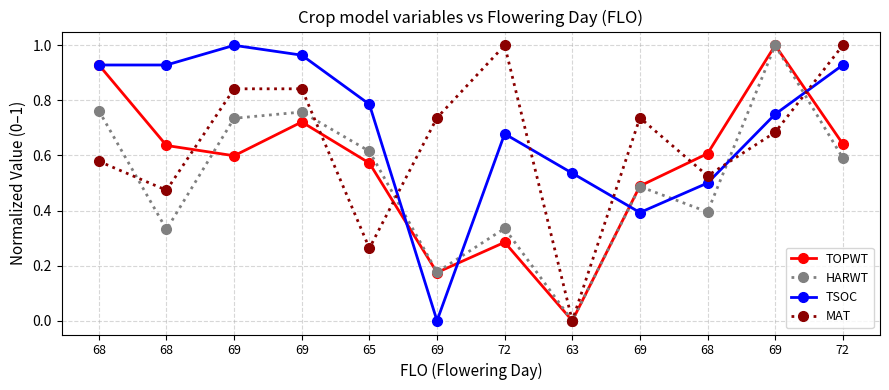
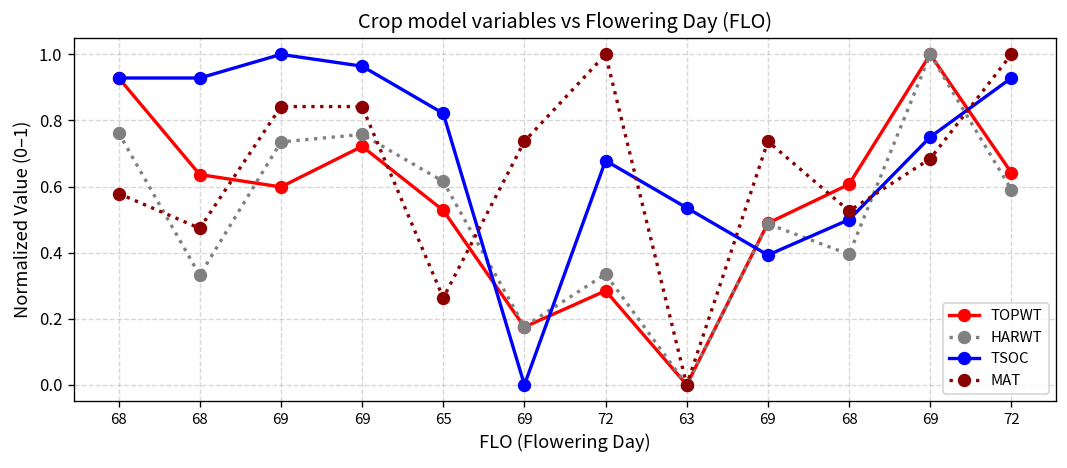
  {
    "TOPWT": {
-     "65": 0.57
+     "65": 0.53
    },
    "HARWT": {
      "65": 0.62
    },
    "TSOC": {
-     "65": 0.79,
+     "65": 0.82,
      "63": 0.54
    },
    "MAT": {
      "65": 0.26
    }
  }
